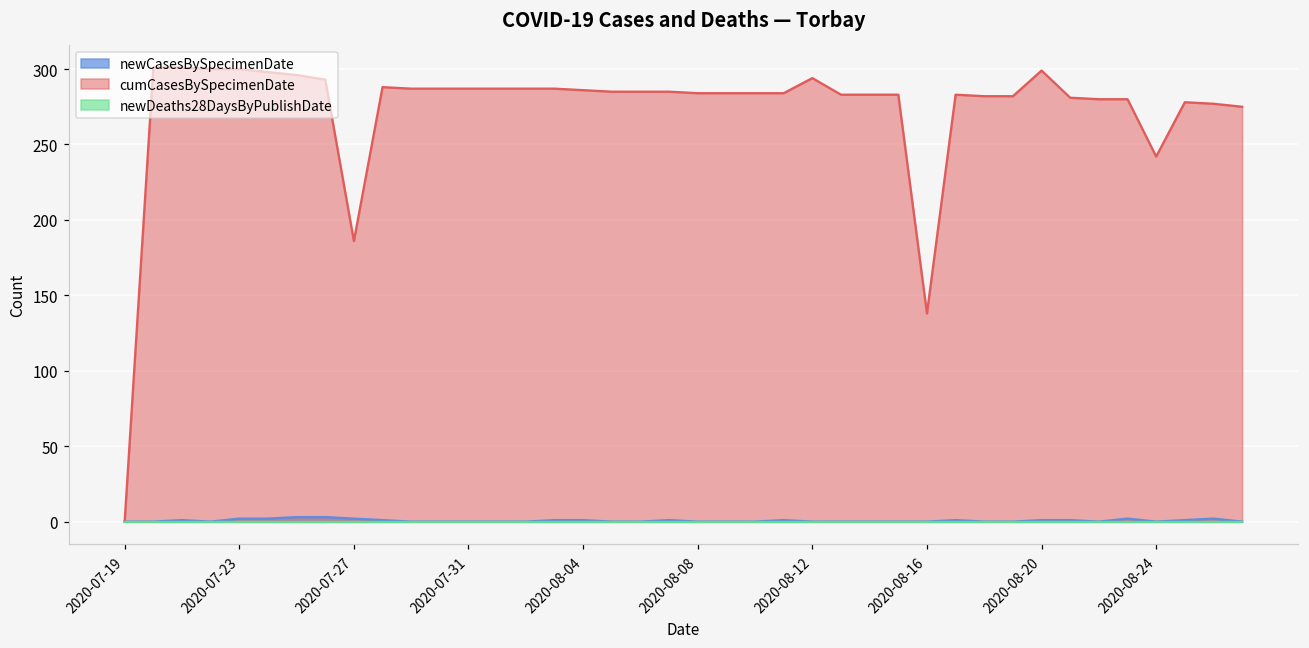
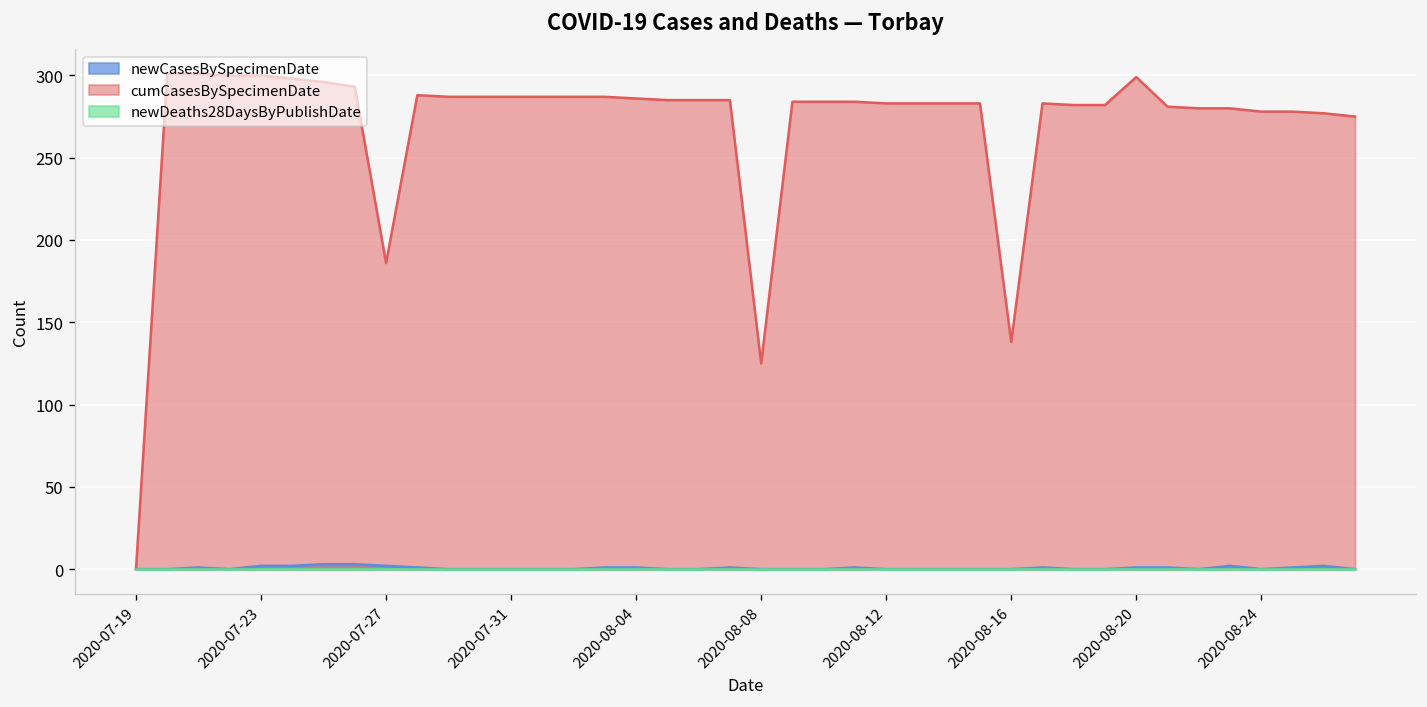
  {
    "newCasesBySpecimenDate": {
      "2020-07-23": 2,
      "2020-07-27": 2
    },
    "cumCasesBySpecimenDate": {
      "2020-07-27": 186,
      "2020-07-31": 287,
      "2020-08-04": 286,
-     "2020-08-08": 284,
-     "2020-08-12": 294,
+     "2020-08-08": 125,
+     "2020-08-12": 283,
      "2020-08-16": 138,
      "2020-08-20": 299,
-     "2020-08-24": 242
+     "2020-08-24": 278
    },
    "newDeaths28DaysByPublishDate": {
      "2020-07-23": 0,
      "2020-07-27": 0
    }
  }
